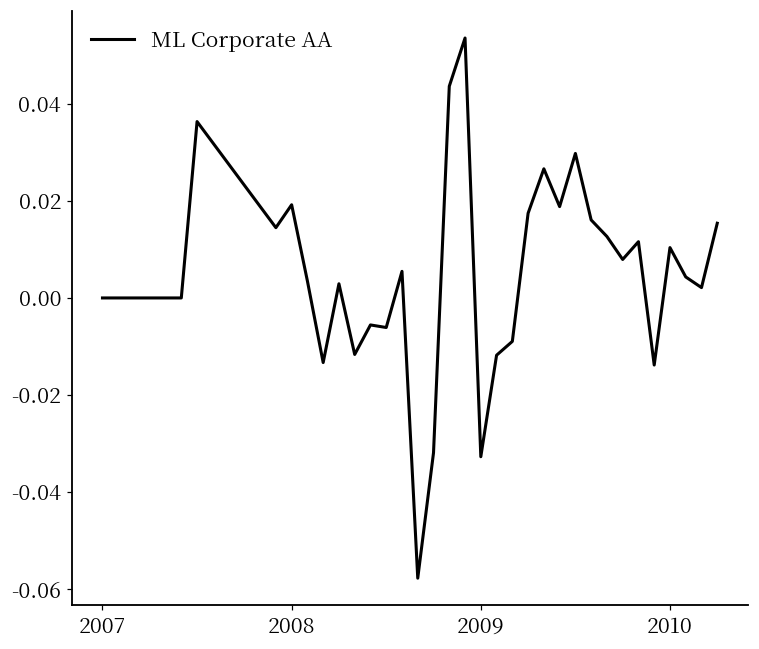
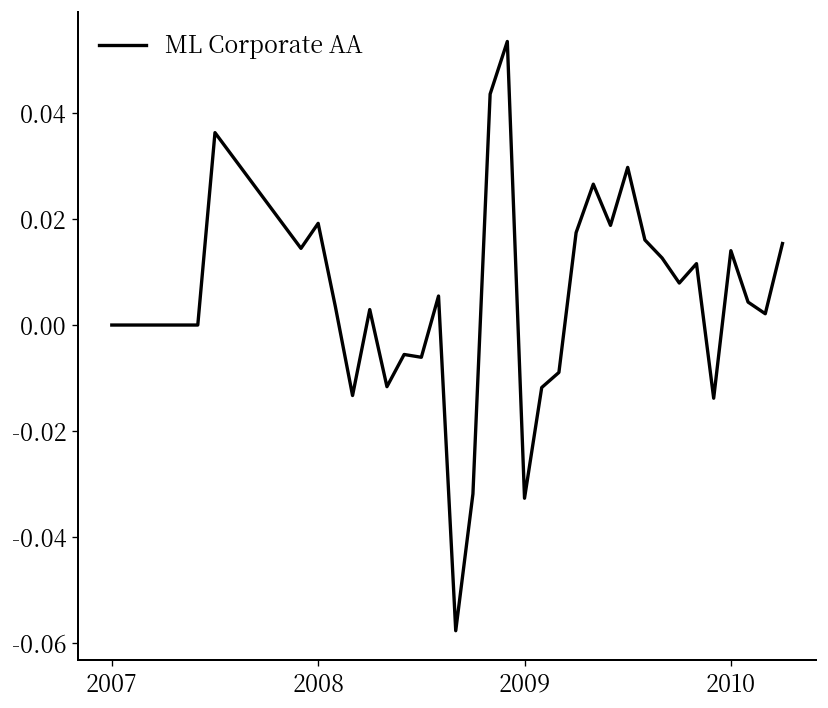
  {
    "2007": 0.000,
    "2008": 0.019,
    "2009": -0.033,
-   "2010": 0.010
+   "2010": 0.014
  }
